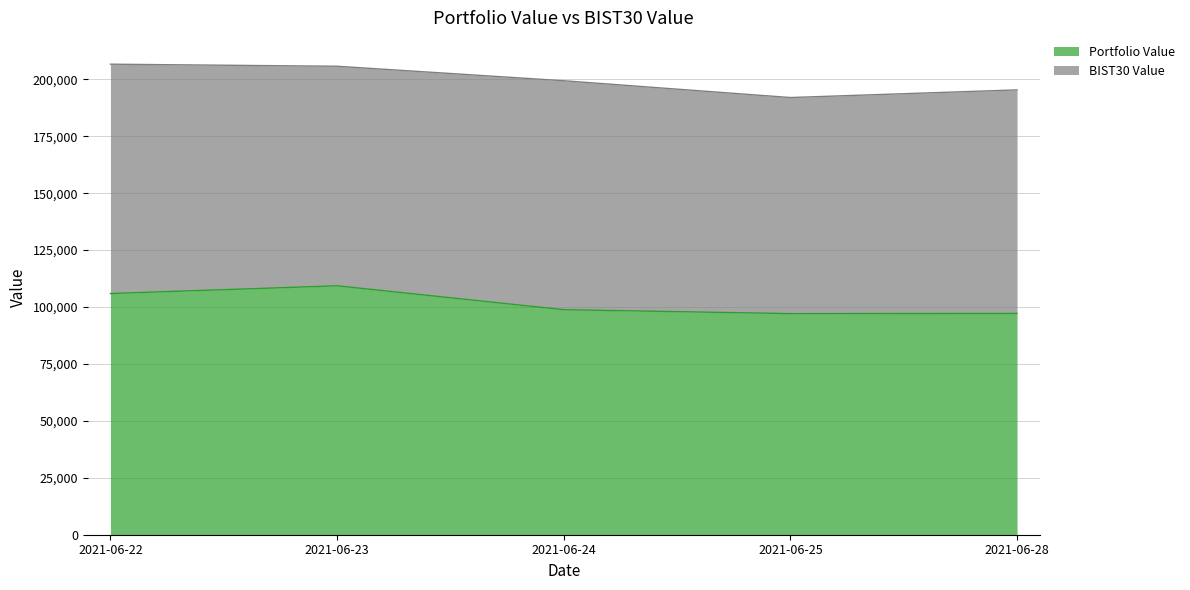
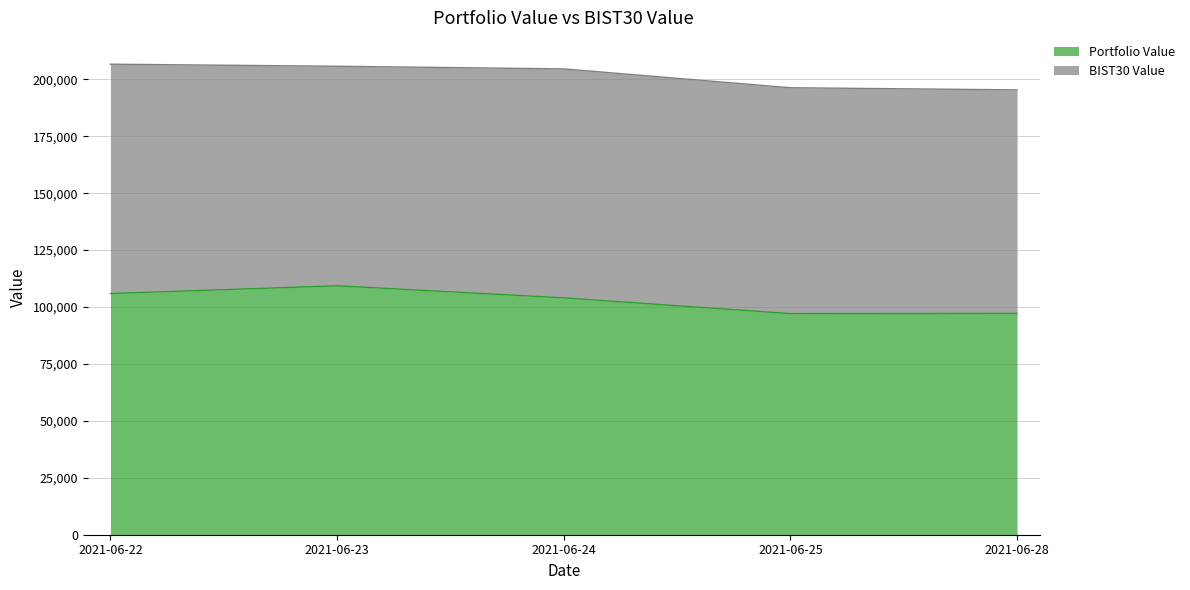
  {
    "Portfolio Value": {
      "2021-06-22": "106,000",
      "2021-06-23": "109,000",
-     "2021-06-24": "99,000",
+     "2021-06-24": "104,000",
      "2021-06-25": "97,000",
      "2021-06-28": "97,000"
    },
    "BIST30 Value": {
      "2021-06-22": "101,000",
      "2021-06-23": "96,000",
      "2021-06-24": "101,000",
-     "2021-06-25": "95,000",
+     "2021-06-25": "99,000",
      "2021-06-28": "98,000"
    }
  }
